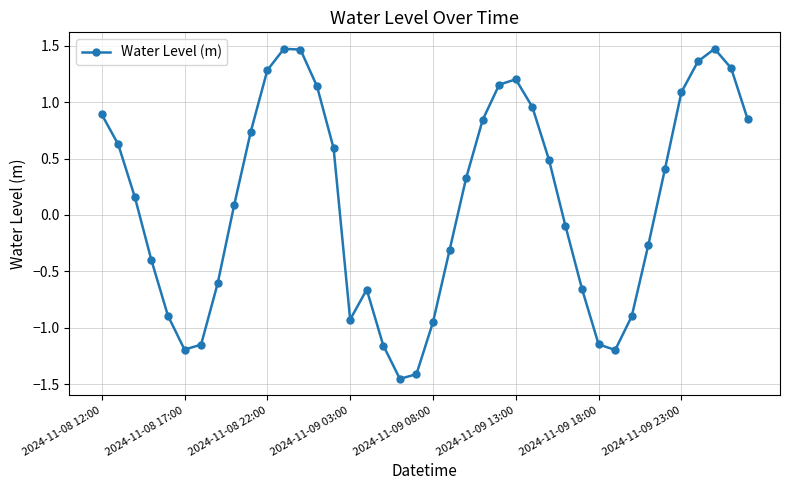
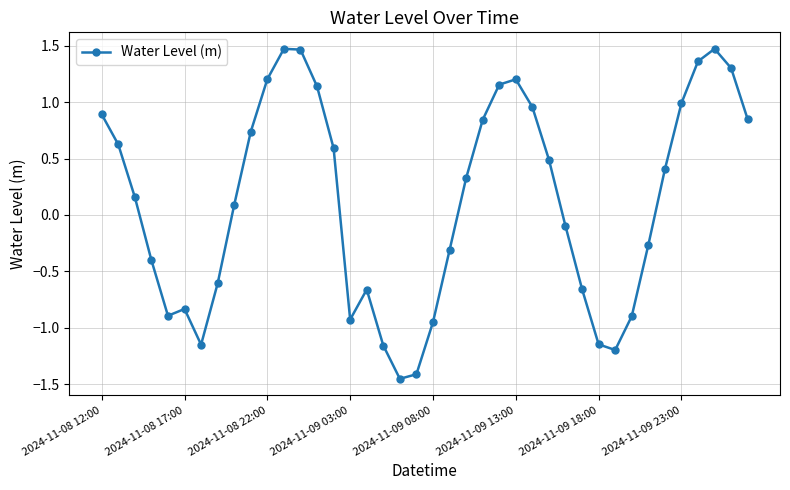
  {
    "2024-11-08 12:00": 0.89,
-   "2024-11-08 17:00": -1.19,
-   "2024-11-08 22:00": 1.28,
+   "2024-11-08 17:00": -0.83,
+   "2024-11-08 22:00": 1.20,
    "2024-11-09 03:00": -0.93,
    "2024-11-09 08:00": -0.95,
    "2024-11-09 13:00": 1.20,
    "2024-11-09 18:00": -1.15,
-   "2024-11-09 23:00": 1.09
+   "2024-11-09 23:00": 0.99
  }
